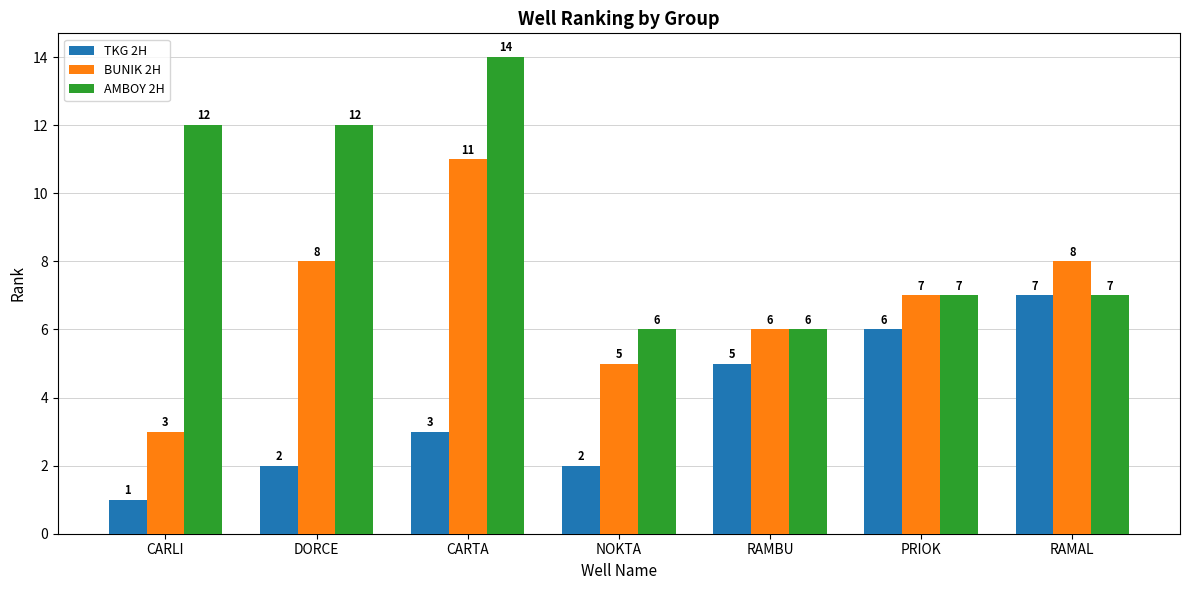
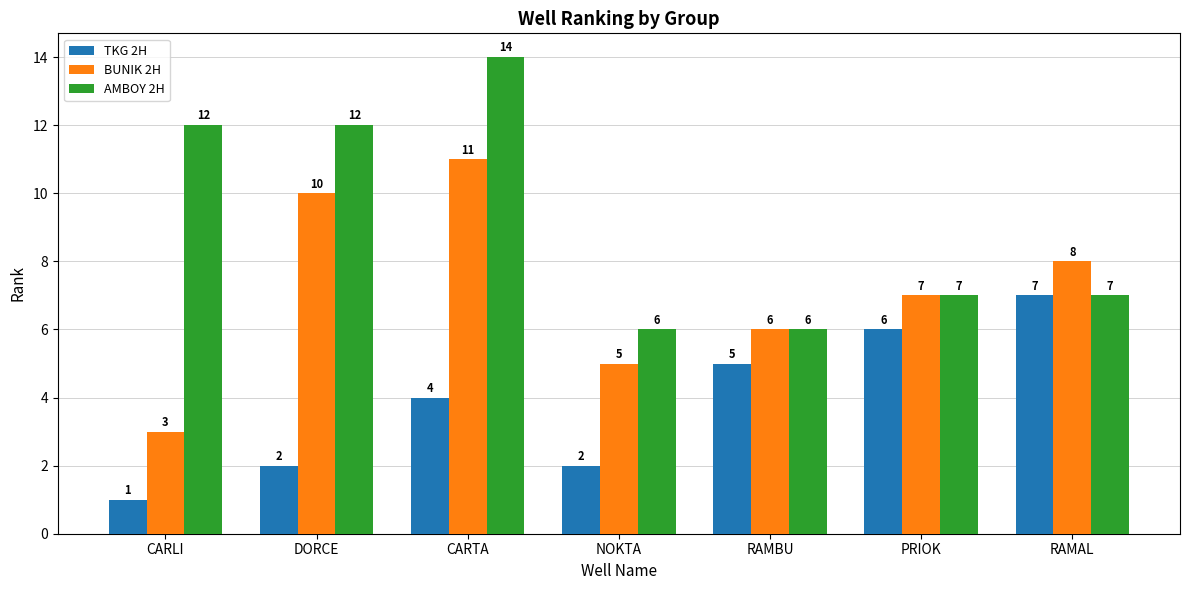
  {
    "TKG 2H": {
      "CARLI": 1,
      "DORCE": 2,
-     "CARTA": 3,
+     "CARTA": 4,
      "NOKTA": 2,
      "RAMBU": 5,
      "PRIOK": 6,
      "RAMAL": 7
    },
    "BUNIK 2H": {
      "CARLI": 3,
-     "DORCE": 8,
+     "DORCE": 10,
      "CARTA": 11,
      "NOKTA": 5,
      "RAMBU": 6,
      "PRIOK": 7,
      "RAMAL": 8
    },
    "AMBOY 2H": {
      "CARLI": 12,
      "DORCE": 12,
      "CARTA": 14,
      "NOKTA": 6,
      "RAMBU": 6,
      "PRIOK": 7,
      "RAMAL": 7
    }
  }
